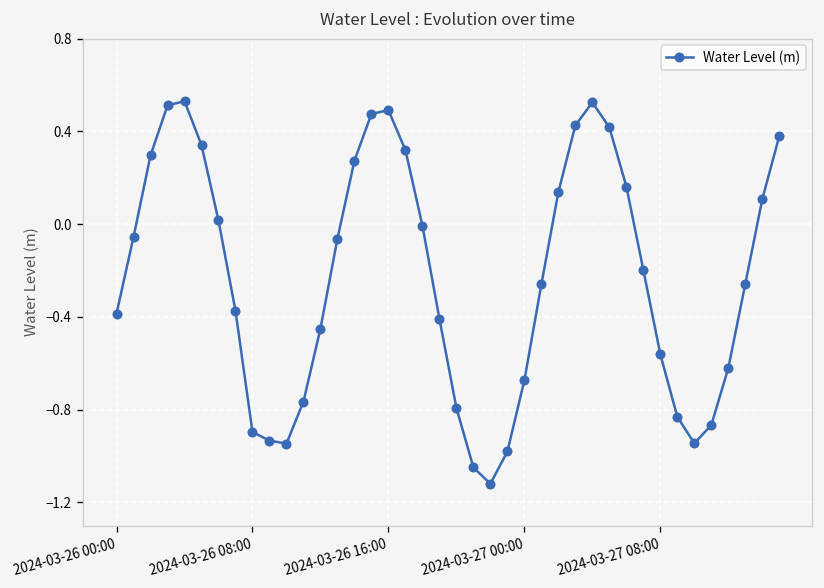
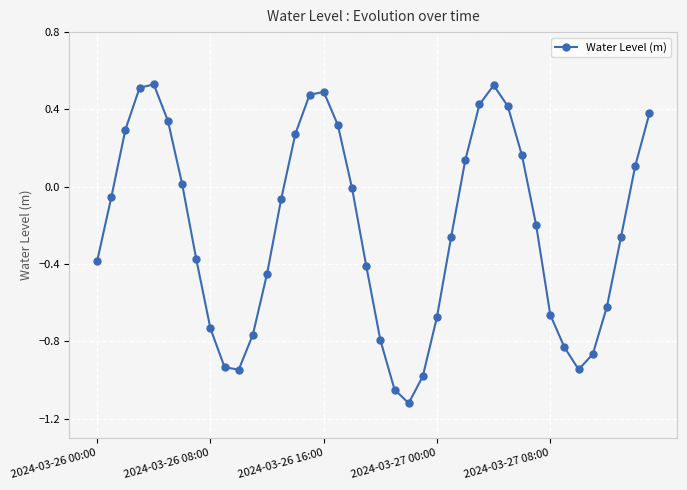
  {
    "2024-03-26 00:00": -0.39,
-   "2024-03-26 08:00": -0.90,
+   "2024-03-26 08:00": -0.73,
    "2024-03-26 16:00": 0.49,
    "2024-03-27 00:00": -0.67,
-   "2024-03-27 08:00": -0.56
+   "2024-03-27 08:00": -0.66
  }
